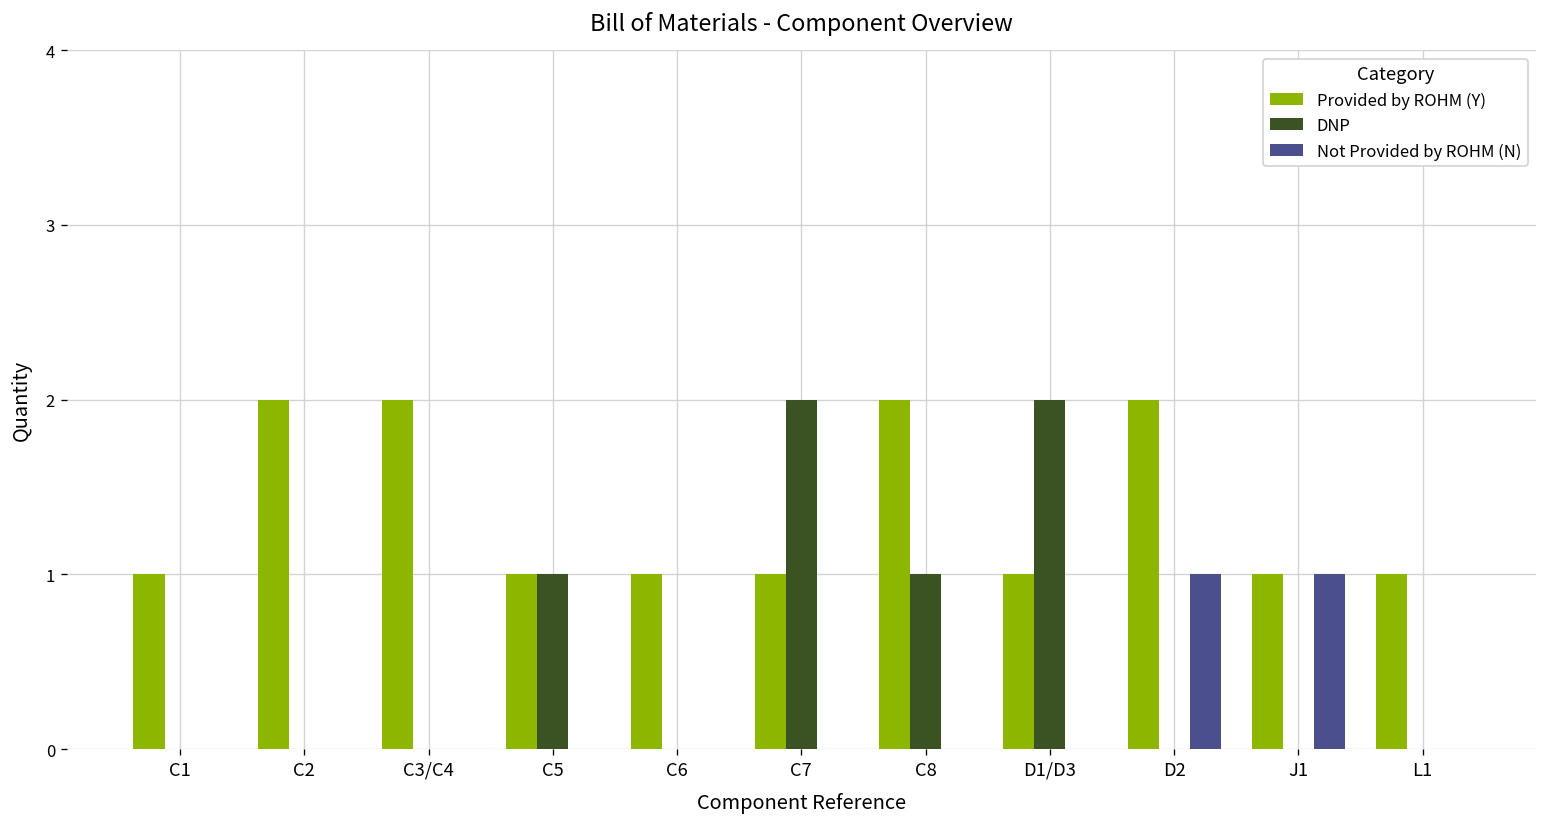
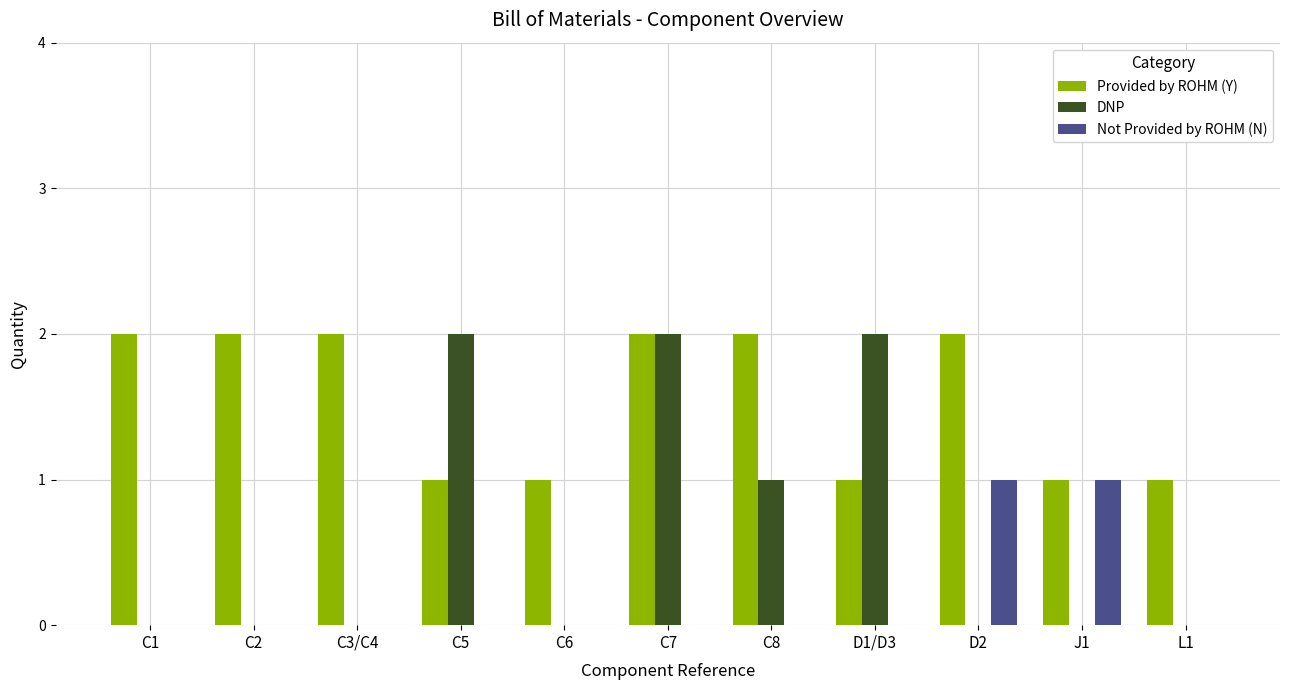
  {
    "Provided by ROHM (Y)": {
-     "C1": 1,
+     "C1": 2,
      "C2": 2,
      "C3/C4": 2,
      "C5": 1,
      "C6": 1,
-     "C7": 1,
+     "C7": 2,
      "C8": 2,
      "D1/D3": 1,
      "D2": 2,
      "J1": 1,
      "L1": 1
    },
    "DNP": {
      "C1": 0,
      "C2": 0,
      "C3/C4": 0,
-     "C5": 1,
+     "C5": 2,
      "C6": 0,
      "C7": 2,
      "C8": 1,
      "D1/D3": 2,
      "D2": 0,
      "J1": 0,
      "L1": 0
    },
    "Not Provided by ROHM (N)": {
      "C1": 0,
      "C2": 0,
      "C3/C4": 0,
      "C5": 0,
      "C6": 0,
      "C7": 0,
      "C8": 0,
      "D1/D3": 0,
      "D2": 1,
      "J1": 1,
      "L1": 0
    }
  }
